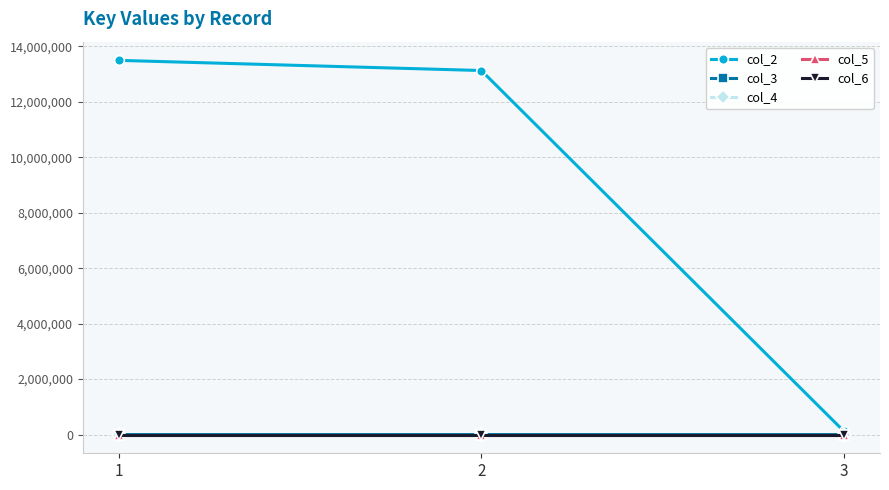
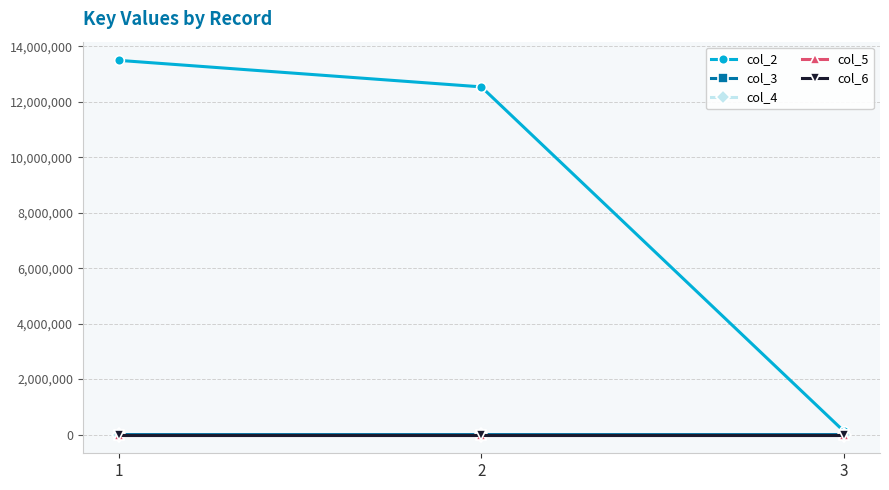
  {
    "col_2": {
      "1": "13,500,000",
-     "2": "13,100,000",
+     "2": "12,500,000",
      "3": "100,000"
    },
    "col_6": {
      "1": "0",
      "2": "0",
      "3": "0"
    }
  }
